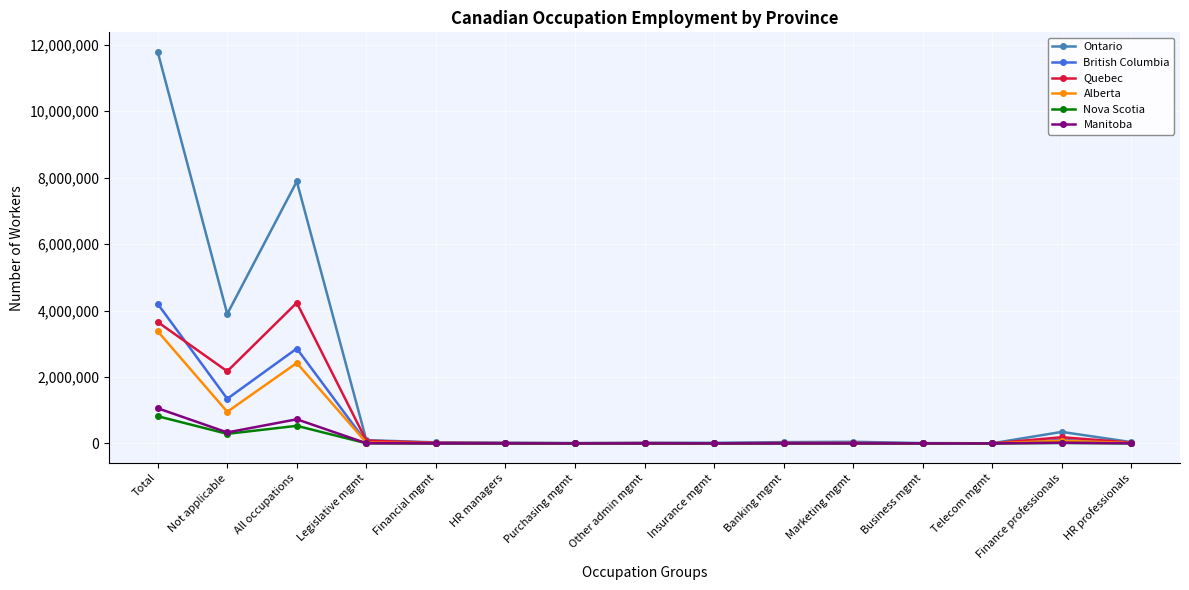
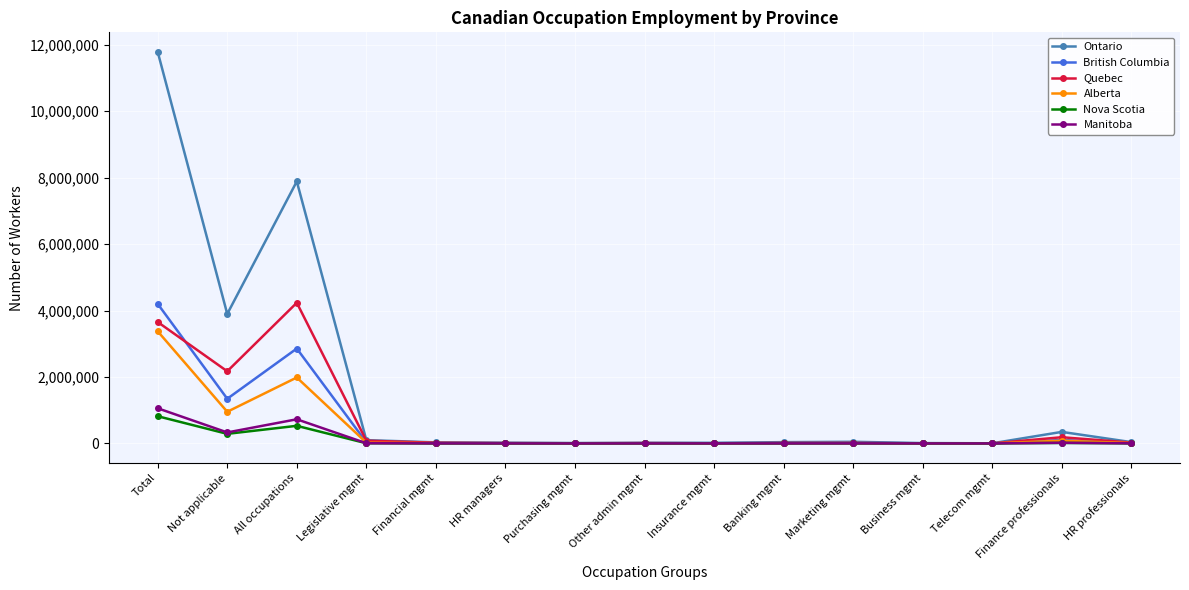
  {
    "Quebec": {
      "Total": "3,700,000",
      "Not applicable": "2,200,000",
      "All occupations": "4,200,000",
      "Finance professionals": "200,000"
    },
    "Alberta": {
      "Total": "3,400,000",
      "Not applicable": "1,000,000",
-     "All occupations": "2,400,000"
+     "All occupations": "2,000,000"
    },
    "Nova Scotia": {
      "Total": "800,000",
      "All occupations": "500,000"
    },
    "Manitoba": {
      "Total": "1,100,000",
      "All occupations": "700,000"
    }
  }
